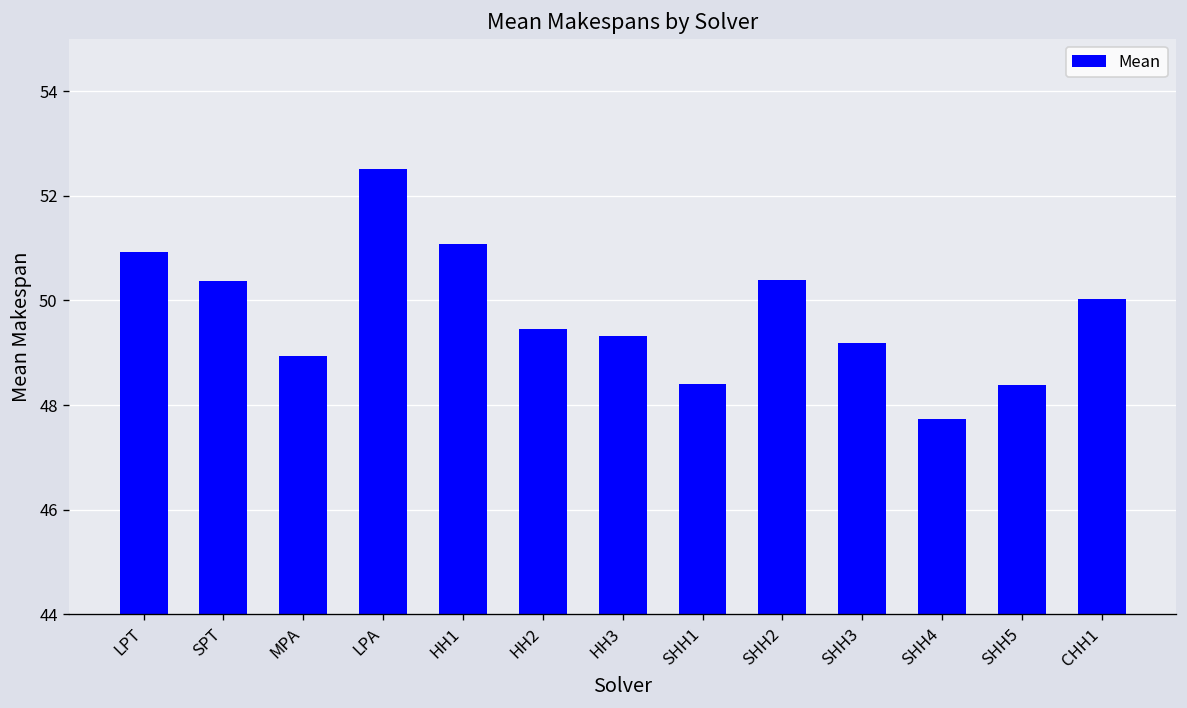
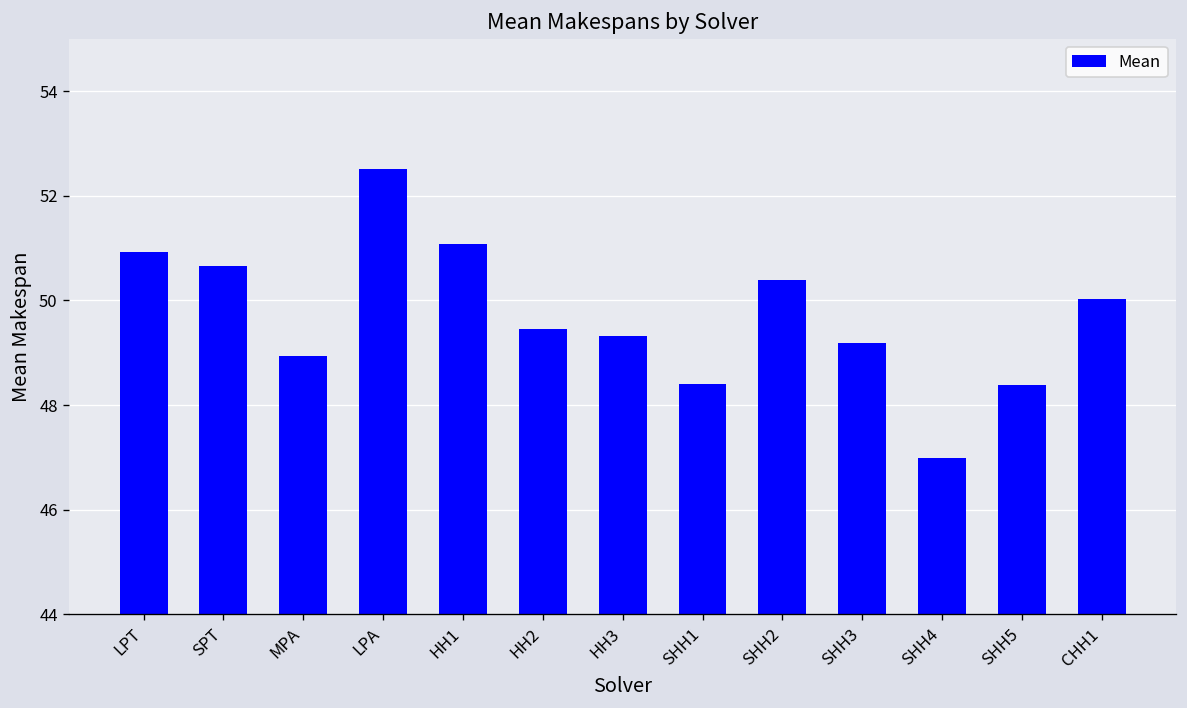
  {
    "LPT": 50.9,
-   "SPT": 50.4,
+   "SPT": 50.7,
    "MPA": 48.9,
    "LPA": 52.5,
    "HH1": 51.1,
    "HH2": 49.5,
    "HH3": 49.3,
    "SHH1": 48.4,
    "SHH2": 50.4,
    "SHH3": 49.2,
-   "SHH4": 47.7,
+   "SHH4": 47.0,
    "SHH5": 48.4,
    "CHH1": 50.0
  }
